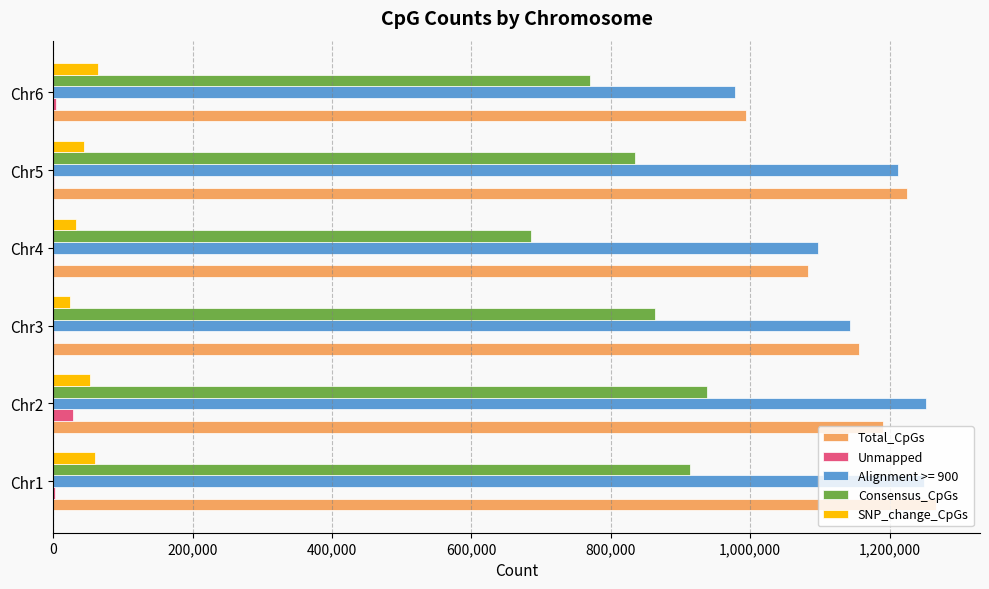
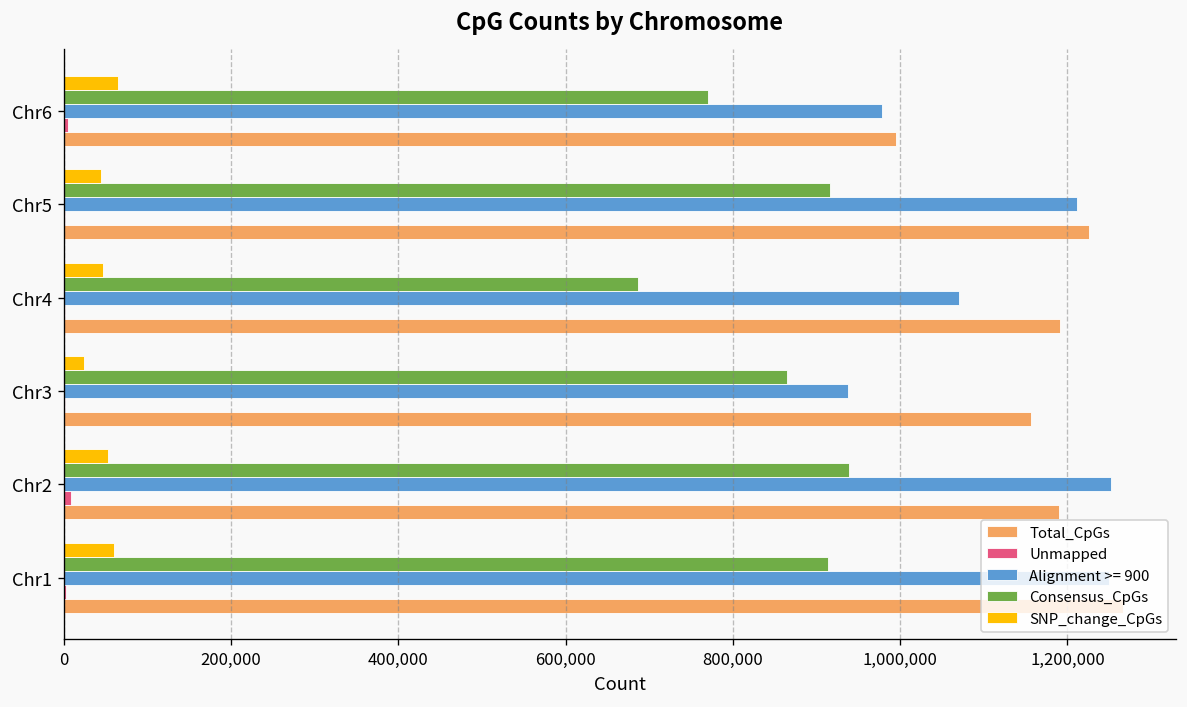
  {
    "Total_CpGs": {
      "Chr6": "990,000",
      "Chr5": "1,230,000",
-     "Chr4": "1,080,000",
+     "Chr4": "1,190,000",
      "Chr3": "1,160,000"
    },
    "Unmapped": {
      "Chr6": "0",
-     "Chr2": "30,000"
+     "Chr2": "10,000"
    },
    "Alignment >= 900": {
      "Chr6": "980,000",
      "Chr5": "1,210,000",
-     "Chr4": "1,100,000",
-     "Chr3": "1,140,000",
+     "Chr4": "1,070,000",
+     "Chr3": "940,000",
      "Chr2": "1,250,000"
    },
    "Consensus_CpGs": {
      "Chr6": "770,000",
-     "Chr5": "830,000",
+     "Chr5": "920,000",
      "Chr4": "690,000",
      "Chr3": "860,000",
      "Chr2": "940,000",
      "Chr1": "910,000"
    },
    "SNP_change_CpGs": {
      "Chr6": "60,000",
      "Chr5": "50,000",
-     "Chr4": "30,000",
+     "Chr4": "50,000",
      "Chr3": "20,000",
      "Chr2": "50,000",
      "Chr1": "60,000"
    }
  }
